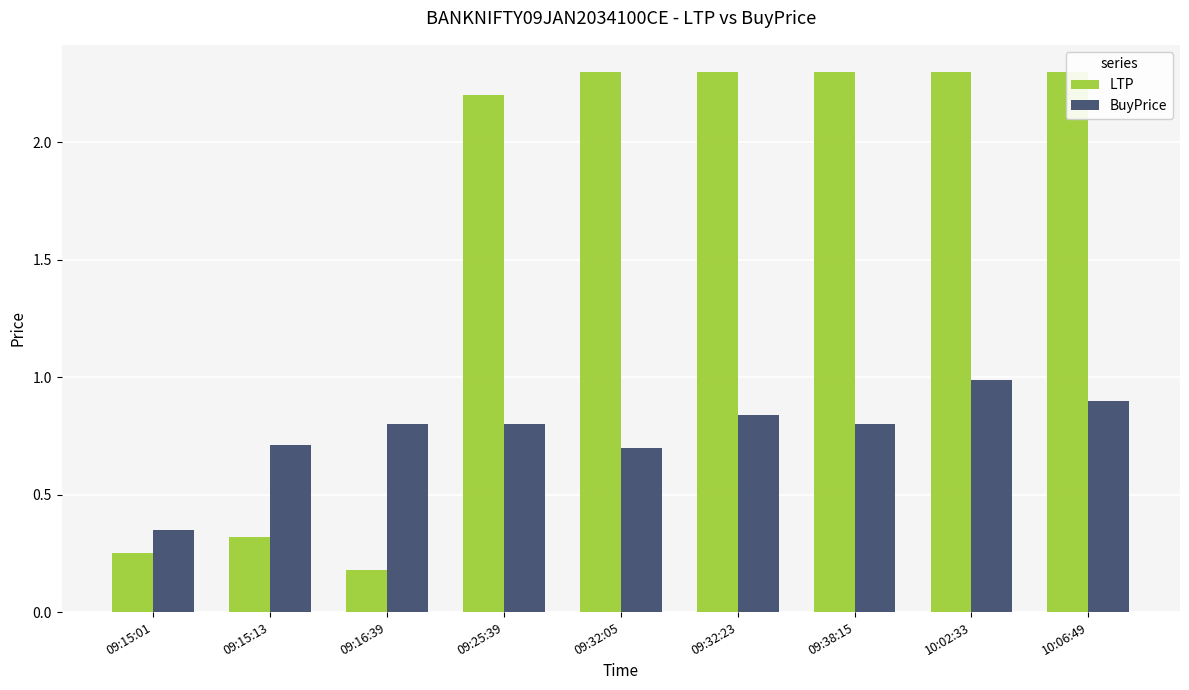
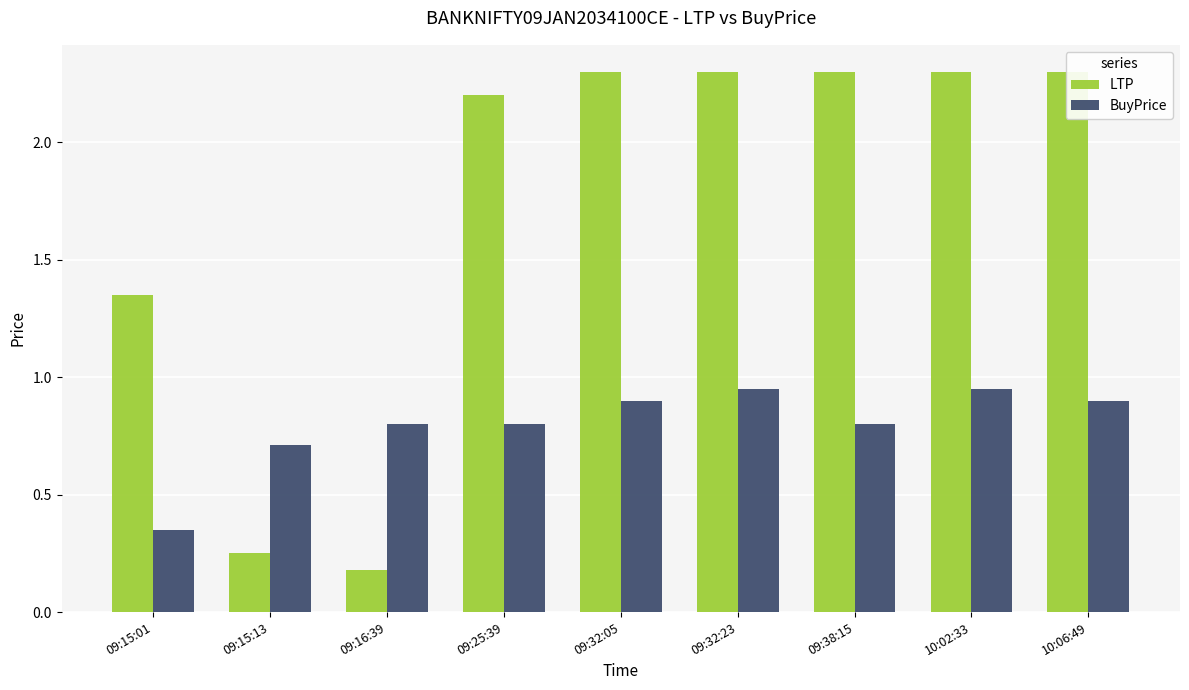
  {
    "LTP": {
-     "09:15:01": 0.25,
-     "09:15:13": 0.32,
+     "09:15:01": 1.35,
+     "09:15:13": 0.25,
      "09:16:39": 0.18,
      "09:25:39": 2.20,
      "09:32:05": 2.30,
      "09:32:23": 2.30,
      "09:38:15": 2.30,
      "10:02:33": 2.30
    },
    "BuyPrice": {
      "09:15:01": 0.35,
      "09:15:13": 0.71,
      "09:16:39": 0.80,
      "09:25:39": 0.80,
-     "09:32:05": 0.7,
-     "09:32:23": 0.84,
+     "09:32:05": 0.9,
+     "09:32:23": 0.95,
      "09:38:15": 0.80,
-     "10:02:33": 0.99,
+     "10:02:33": 0.95,
      "10:06:49": 0.90
    }
  }
